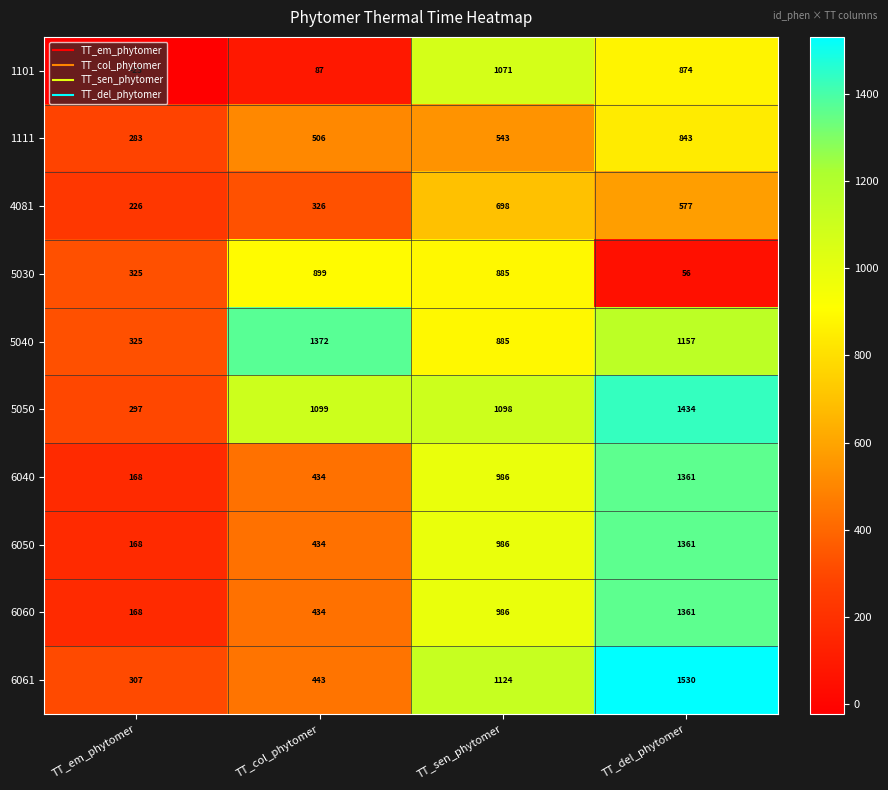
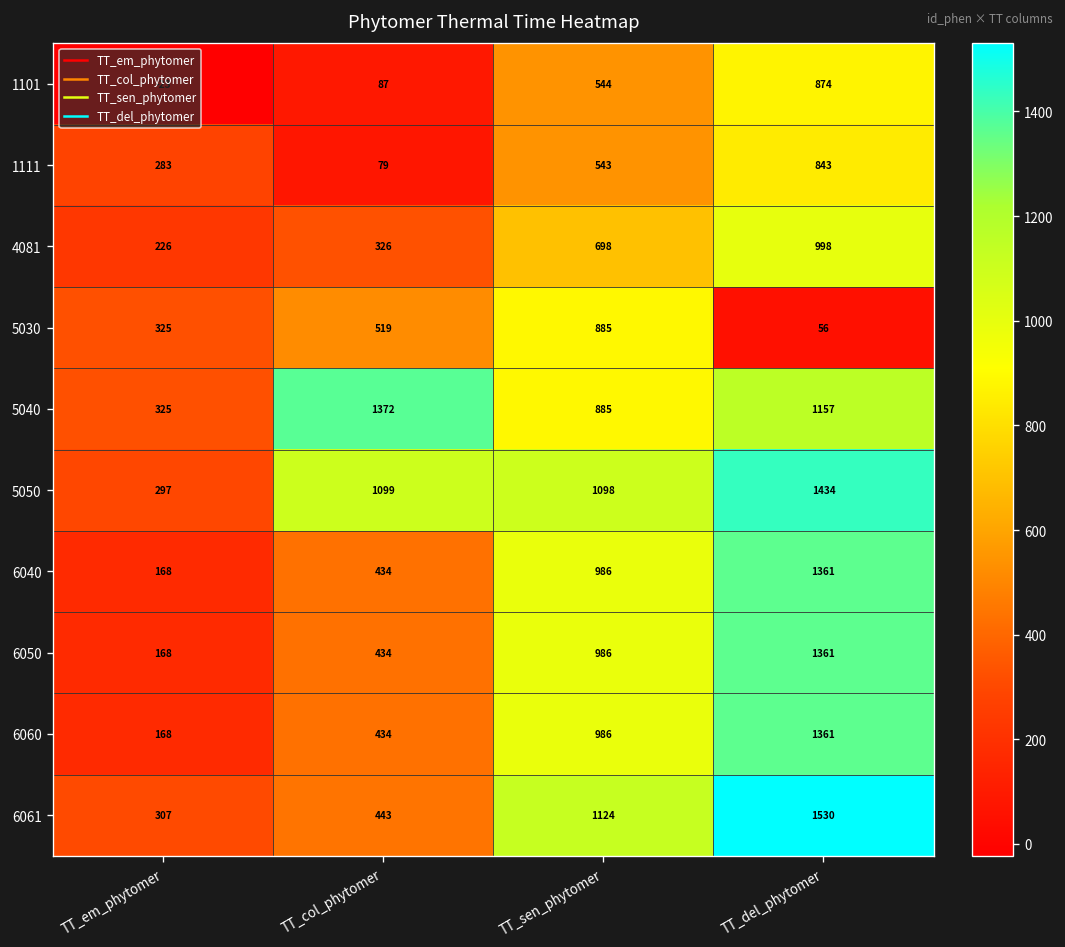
  {
    "1101": {
      "TT_col_phytomer": 87,
-     "TT_sen_phytomer": 1071,
+     "TT_sen_phytomer": 544,
      "TT_del_phytomer": 874
    },
    "1111": {
      "TT_em_phytomer": 283,
-     "TT_col_phytomer": 506,
+     "TT_col_phytomer": 79,
      "TT_sen_phytomer": 543,
      "TT_del_phytomer": 843
    },
    "4081": {
      "TT_em_phytomer": 226,
      "TT_col_phytomer": 326,
      "TT_sen_phytomer": 698,
-     "TT_del_phytomer": 577
+     "TT_del_phytomer": 998
    },
    "5030": {
      "TT_em_phytomer": 325,
-     "TT_col_phytomer": 899,
+     "TT_col_phytomer": 519,
      "TT_sen_phytomer": 885,
      "TT_del_phytomer": 56
    },
    "5040": {
      "TT_em_phytomer": 325,
      "TT_col_phytomer": 1372,
      "TT_sen_phytomer": 885,
      "TT_del_phytomer": 1157
    },
    "5050": {
      "TT_em_phytomer": 297,
      "TT_col_phytomer": 1099,
      "TT_sen_phytomer": 1098,
      "TT_del_phytomer": 1434
    },
    "6040": {
      "TT_em_phytomer": 168,
      "TT_col_phytomer": 434,
      "TT_sen_phytomer": 986,
      "TT_del_phytomer": 1361
    },
    "6050": {
      "TT_em_phytomer": 168,
      "TT_col_phytomer": 434,
      "TT_sen_phytomer": 986,
      "TT_del_phytomer": 1361
    },
    "6060": {
      "TT_em_phytomer": 168,
      "TT_col_phytomer": 434,
      "TT_sen_phytomer": 986,
      "TT_del_phytomer": 1361
    },
    "6061": {
      "TT_em_phytomer": 307,
      "TT_col_phytomer": 443,
      "TT_sen_phytomer": 1124,
      "TT_del_phytomer": 1530
    }
  }
